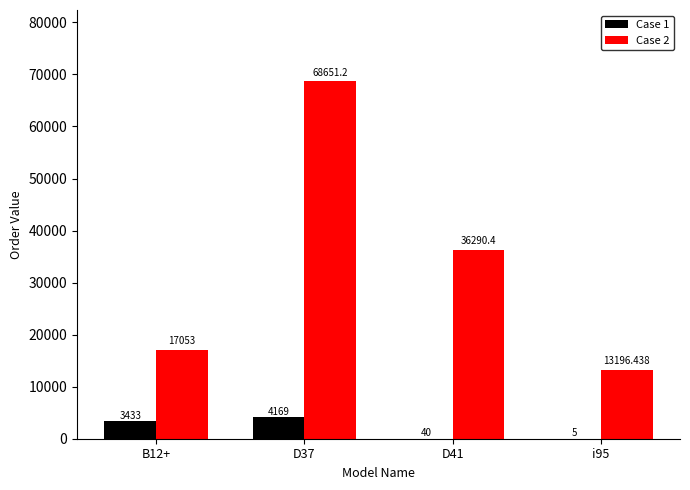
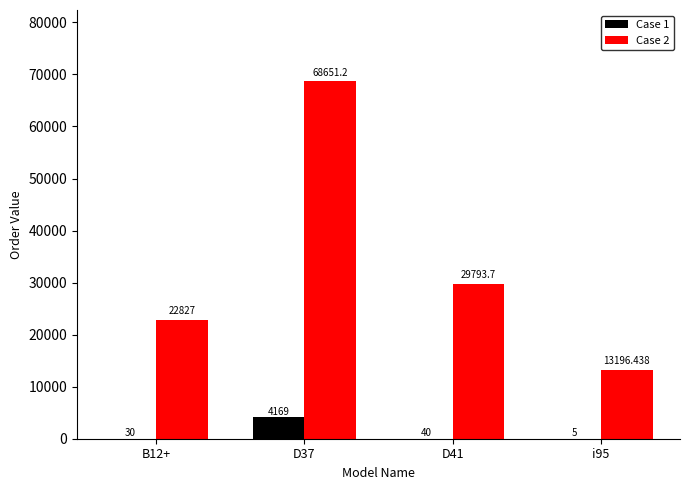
  {
    "Case 1": {
-     "B12+": 3433,
+     "B12+": 30,
      "D37": 4169,
      "D41": 40,
      "i95": 5
    },
    "Case 2": {
-     "B12+": 17053,
+     "B12+": 22827,
      "D37": 68651.2,
-     "D41": 36290.4,
+     "D41": 29793.7,
      "i95": 13196.438
    }
  }
